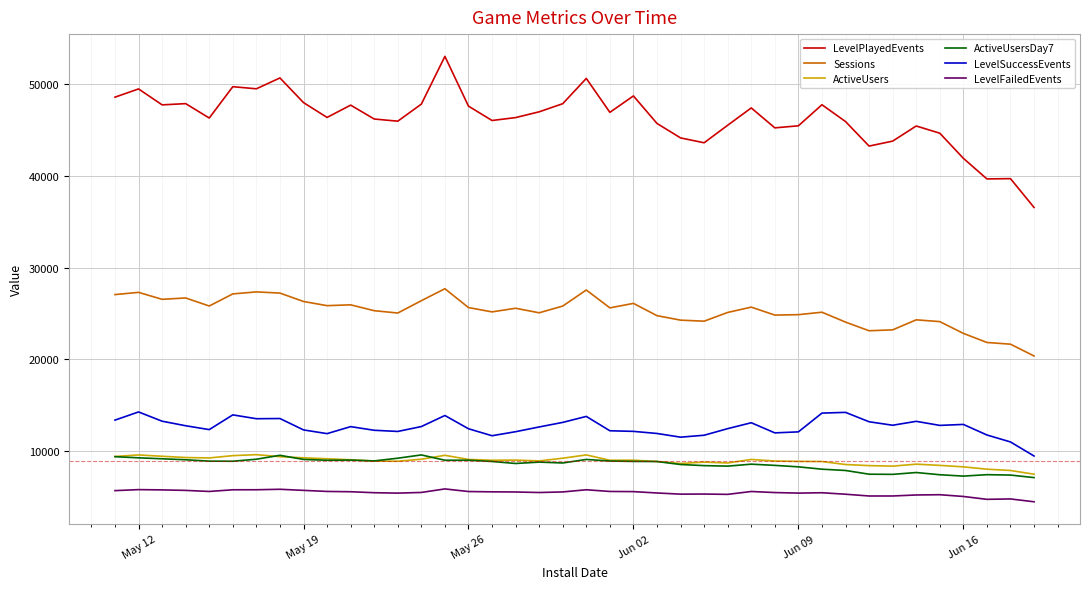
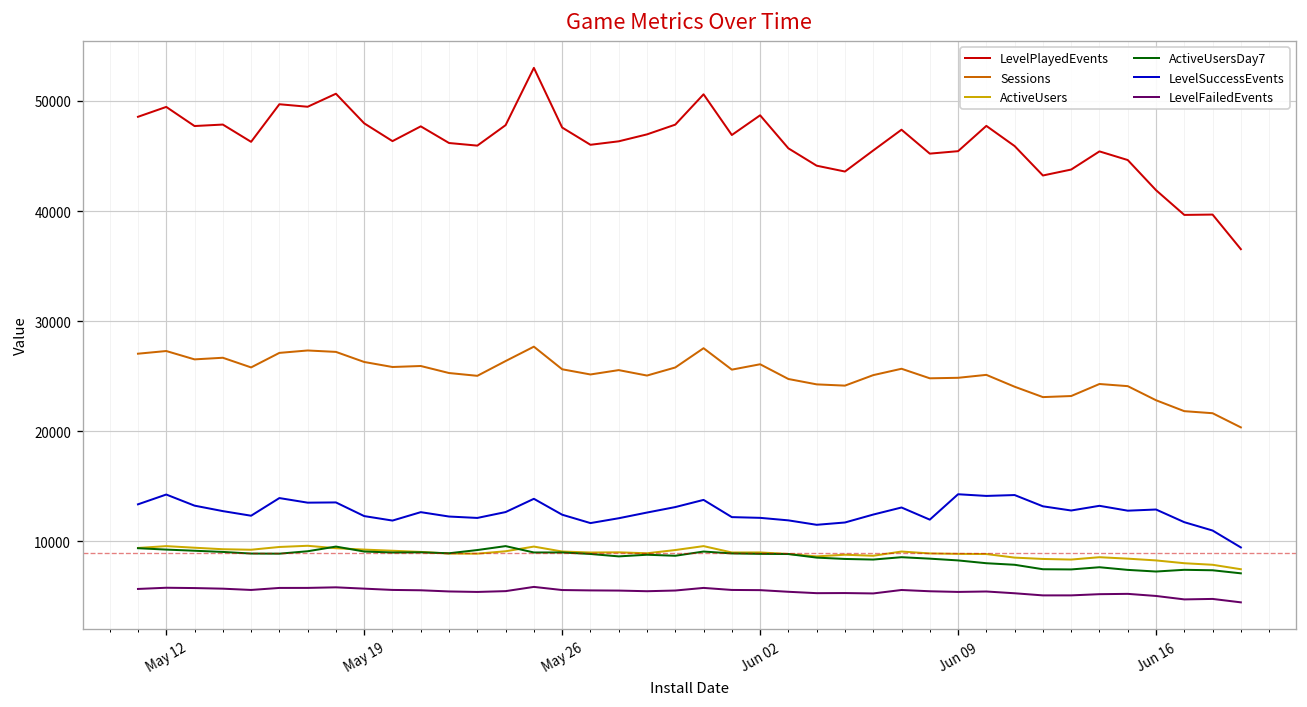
  {
    "LevelPlayedEvents": {
      "May 12": 49000,
      "May 19": 48000,
      "May 26": 48000,
      "Jun 02": 49000,
      "Jun 09": 45000,
      "Jun 16": 42000
    },
    "Sessions": {
      "May 12": 27000,
      "May 19": 26000,
      "May 26": 26000,
      "Jun 02": 26000,
      "Jun 09": 25000,
      "Jun 16": 23000
    },
    "ActiveUsers": {
      "May 12": 10000,
      "Jun 09": 9000,
      "Jun 16": 8000
    },
    "ActiveUsersDay7": {
      "May 12": 9000,
      "Jun 09": 8000,
      "Jun 16": 7000
    },
    "LevelSuccessEvents": {
      "May 12": 14000,
      "May 19": 12000,
      "May 26": 12000,
      "Jun 02": 12000,
-     "Jun 09": 12000,
+     "Jun 09": 14000,
      "Jun 16": 13000
    },
    "LevelFailedEvents": {
      "May 12": 6000,
      "May 19": 6000,
      "May 26": 6000,
      "Jun 02": 6000,
      "Jun 09": 5000,
      "Jun 16": 5000
    }
  }
